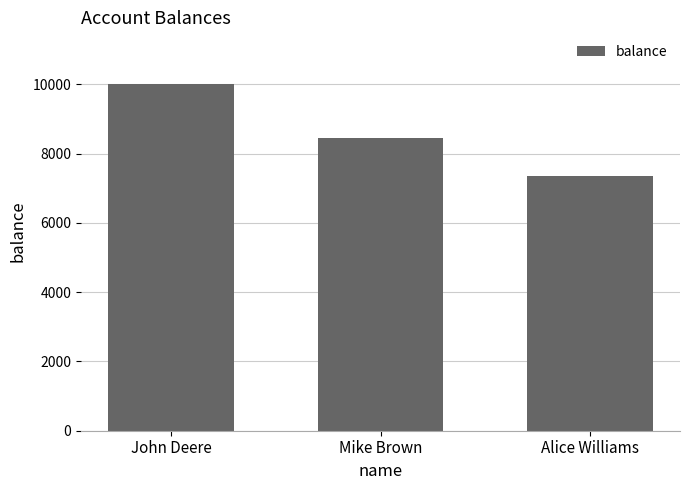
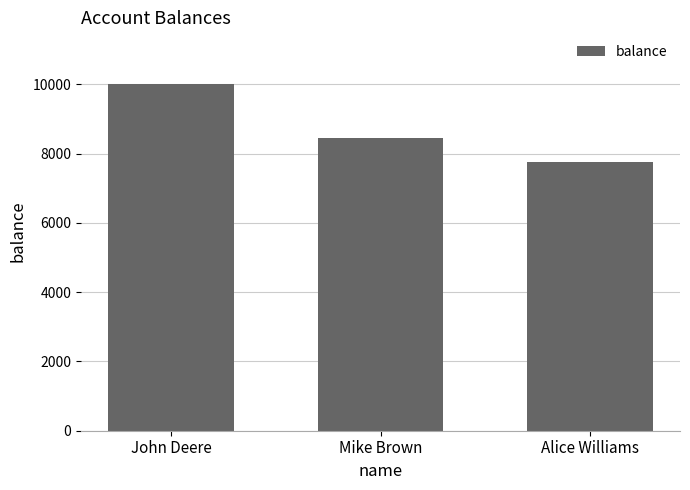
  {
    "John Deere": 10000,
    "Mike Brown": 8400,
-   "Alice Williams": 7300
+   "Alice Williams": 7800
  }
